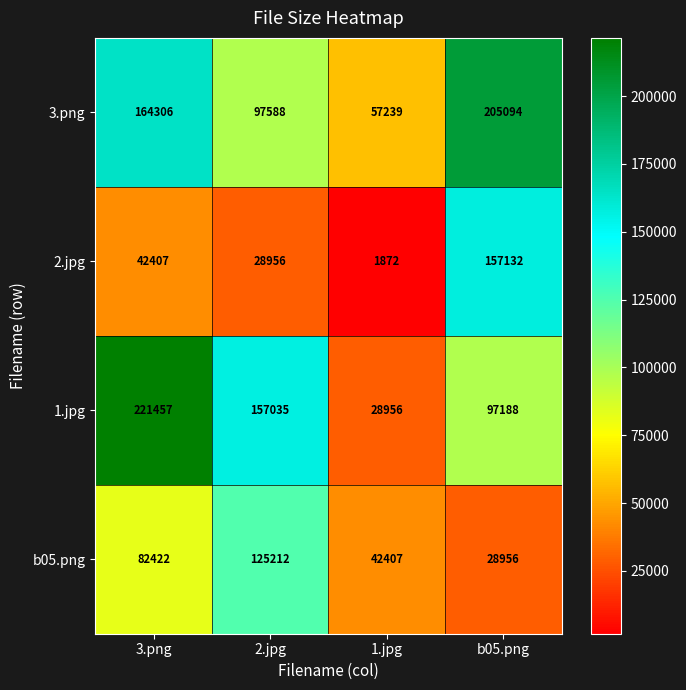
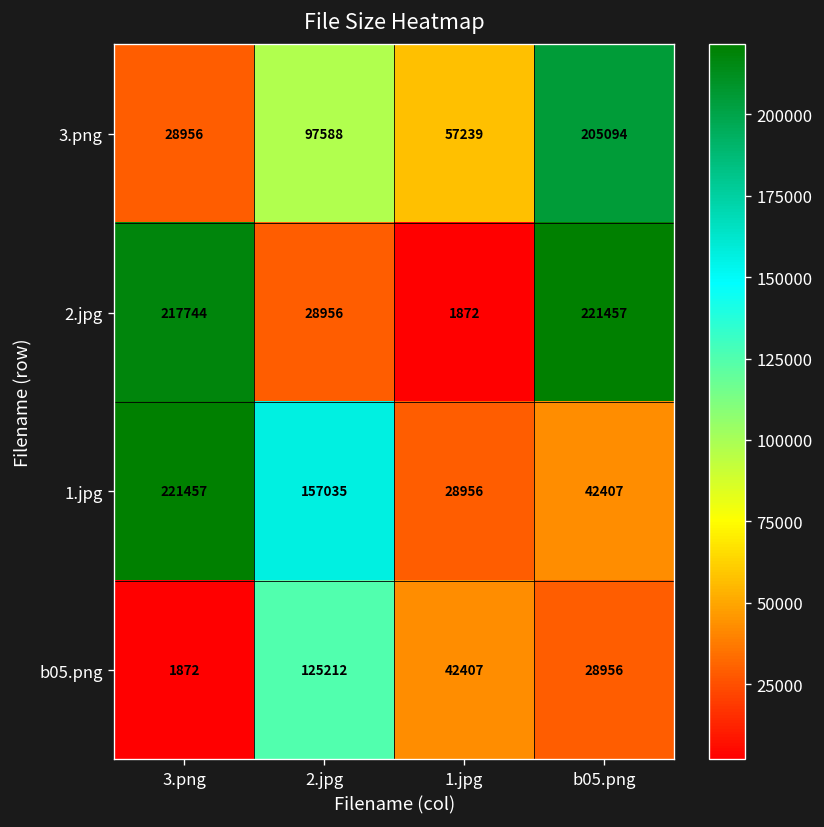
  {
    "3.png": {
-     "3.png": 164306,
+     "3.png": 28956,
      "2.jpg": 97588,
      "1.jpg": 57239,
      "b05.png": 205094
    },
    "2.jpg": {
-     "3.png": 42407,
+     "3.png": 217744,
      "2.jpg": 28956,
      "1.jpg": 1872,
-     "b05.png": 157132
+     "b05.png": 221457
    },
    "1.jpg": {
      "3.png": 221457,
      "2.jpg": 157035,
      "1.jpg": 28956,
-     "b05.png": 97188
+     "b05.png": 42407
    },
    "b05.png": {
-     "3.png": 82422,
+     "3.png": 1872,
      "2.jpg": 125212,
      "1.jpg": 42407,
      "b05.png": 28956
    }
  }
